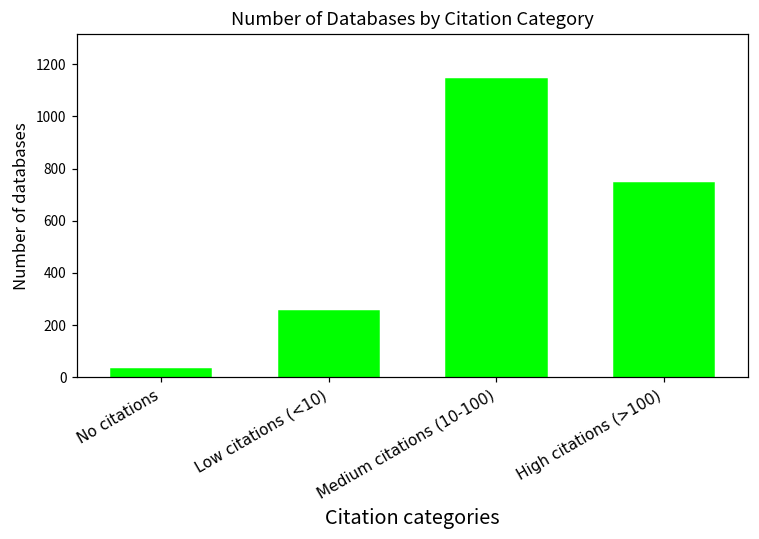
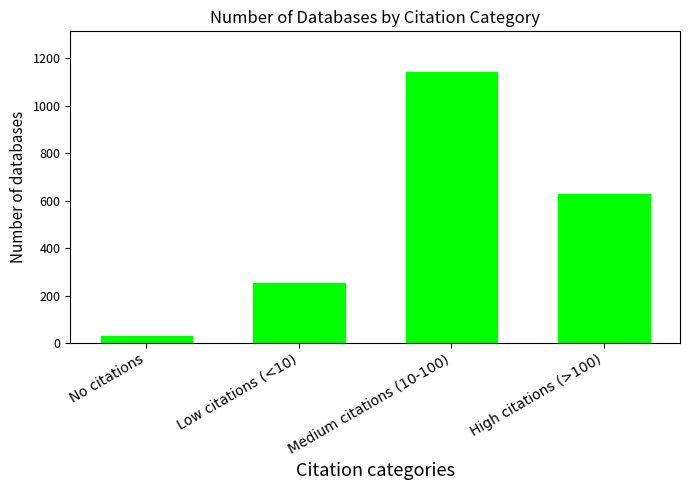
  {
    "No citations": 30,
    "Low citations (<10)": 250,
    "Medium citations (10-100)": 1140,
-   "High citations (>100)": 750
+   "High citations (>100)": 630
  }
